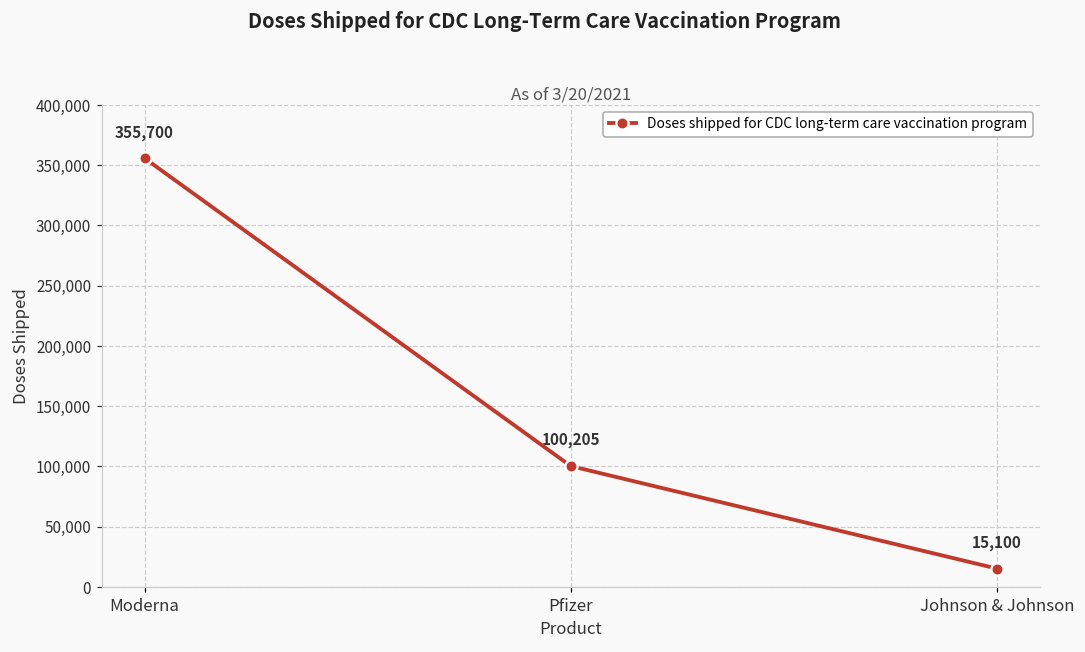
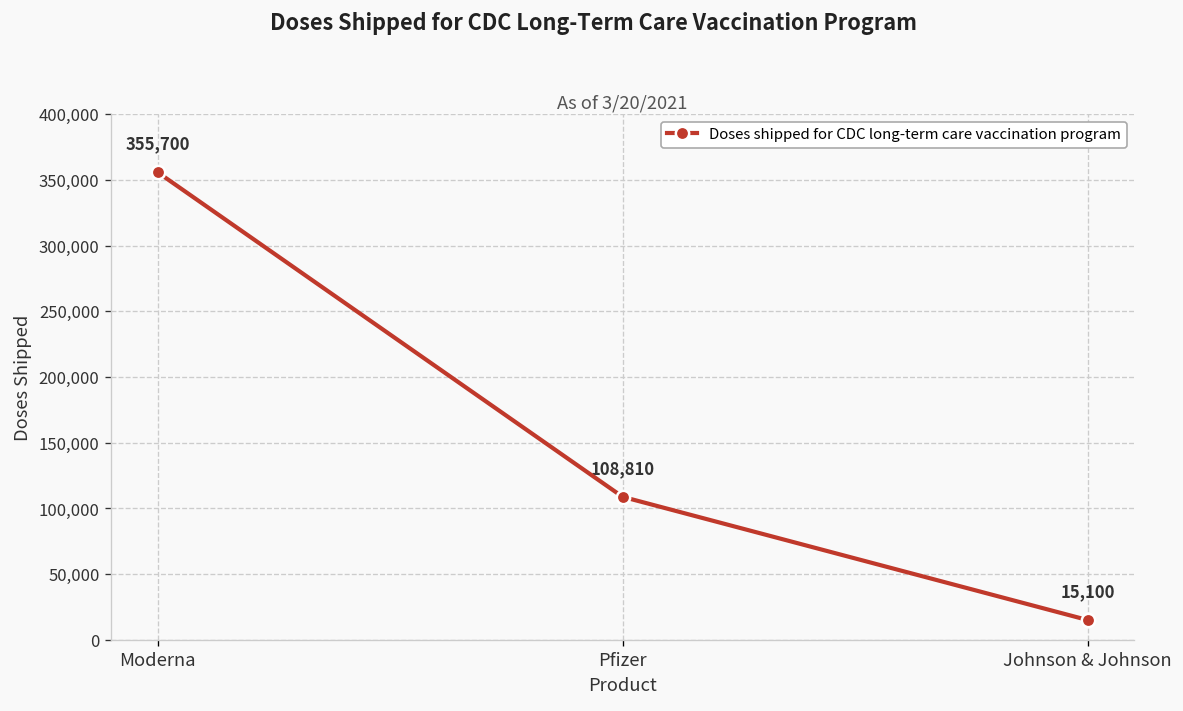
  {
    "Moderna": "355,700",
-   "Pfizer": "100,205",
+   "Pfizer": "108,810",
    "Johnson & Johnson": "15,100"
  }
